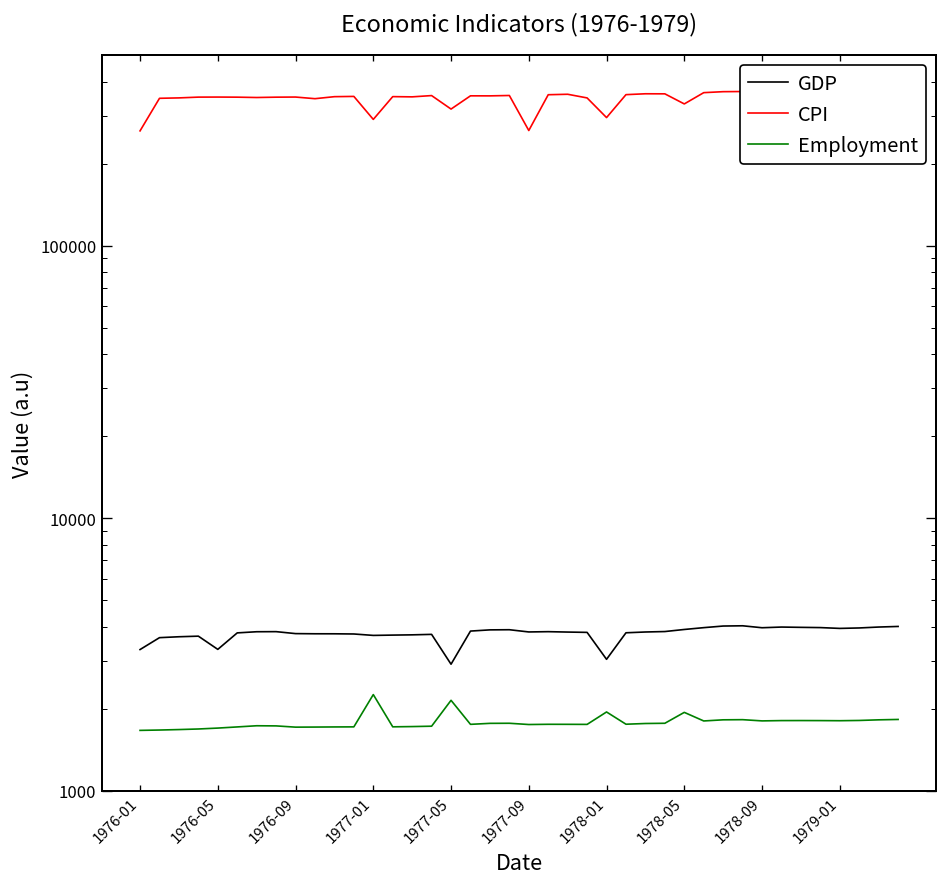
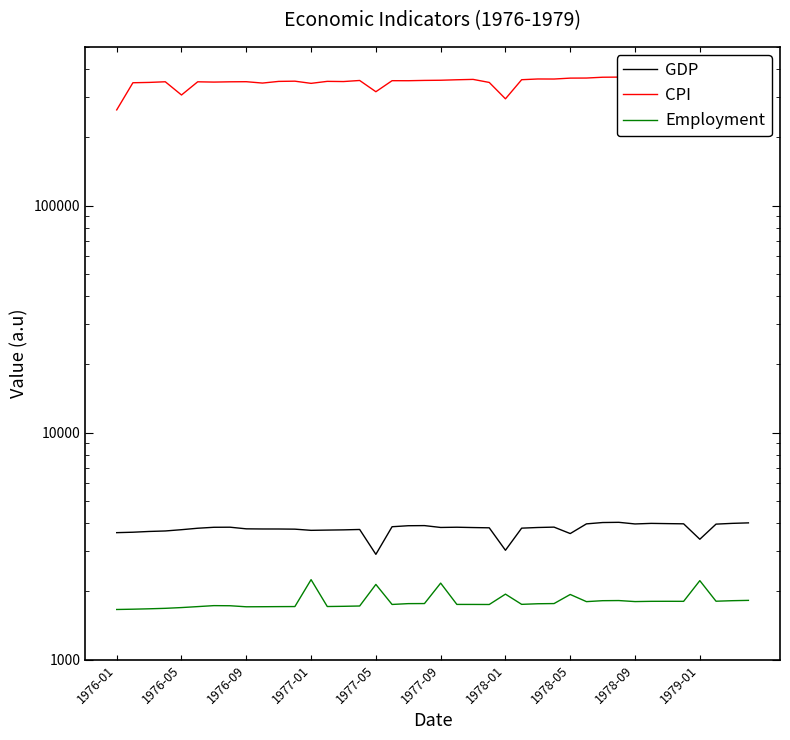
  {
    "GDP": {
-     "1976-01": 3300,
-     "1976-05": 3300,
+     "1976-01": 3600,
+     "1976-05": 3700,
      "1976-09": 3800,
      "1977-01": 3700,
      "1977-05": 2900,
      "1977-09": 3800,
      "1978-01": 3000,
-     "1978-05": 3900,
+     "1978-05": 3600,
      "1978-09": 4000,
-     "1979-01": 3900
+     "1979-01": 3400
    },
    "CPI": {
      "1976-01": 260000,
-     "1976-05": 350000,
+     "1976-05": 310000,
      "1976-09": 350000,
-     "1977-01": 290000,
+     "1977-01": 350000,
      "1977-05": 320000,
-     "1977-09": 260000,
+     "1977-09": 360000,
      "1978-01": 300000,
-     "1978-05": 330000
+     "1978-05": 360000
    },
    "Employment": {
      "1976-01": 1700,
      "1976-05": 1700,
      "1976-09": 1700,
      "1977-01": 2300,
      "1977-05": 2100,
-     "1977-09": 1700,
+     "1977-09": 2200,
      "1978-01": 1900,
      "1978-05": 1900,
      "1978-09": 1800,
-     "1979-01": 1800
+     "1979-01": 2200
    }
  }
